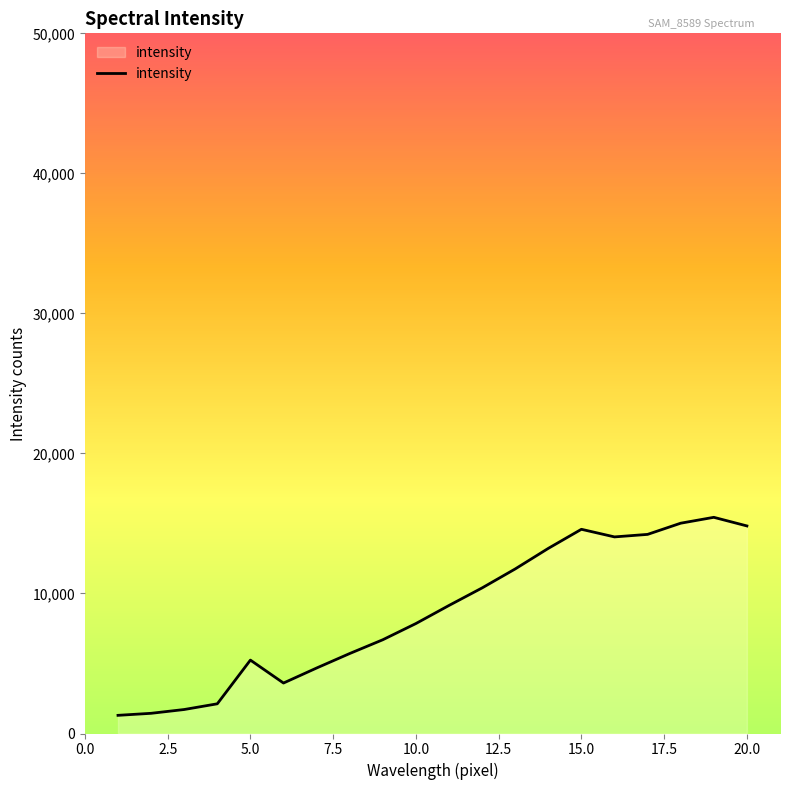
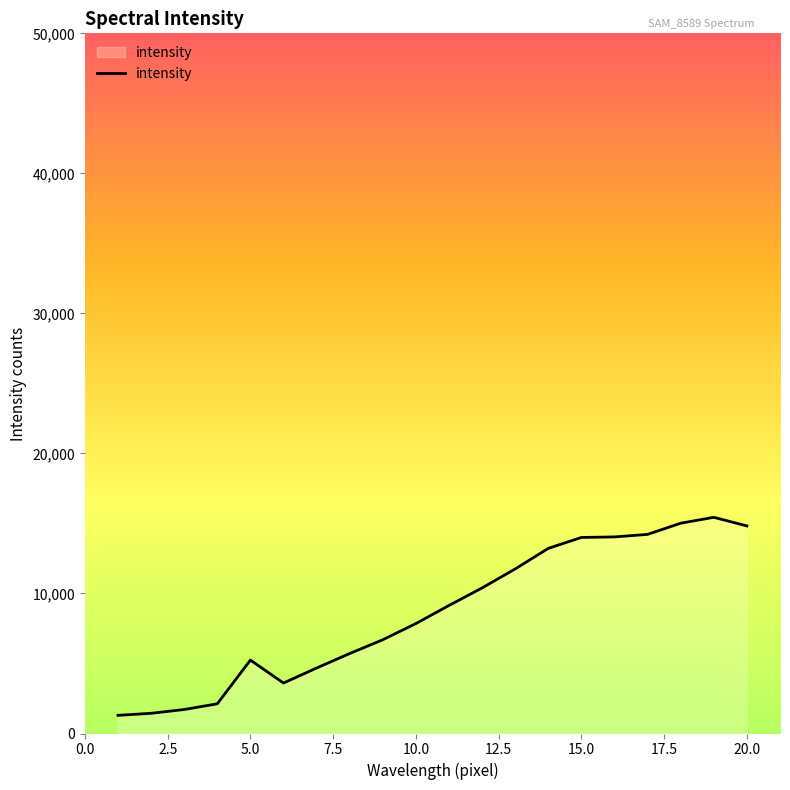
  {
    "5.0": "5,200",
    "10.0": "7,900",
-   "15.0": "14,600",
+   "15.0": "14,000",
    "20.0": "14,800"
  }
